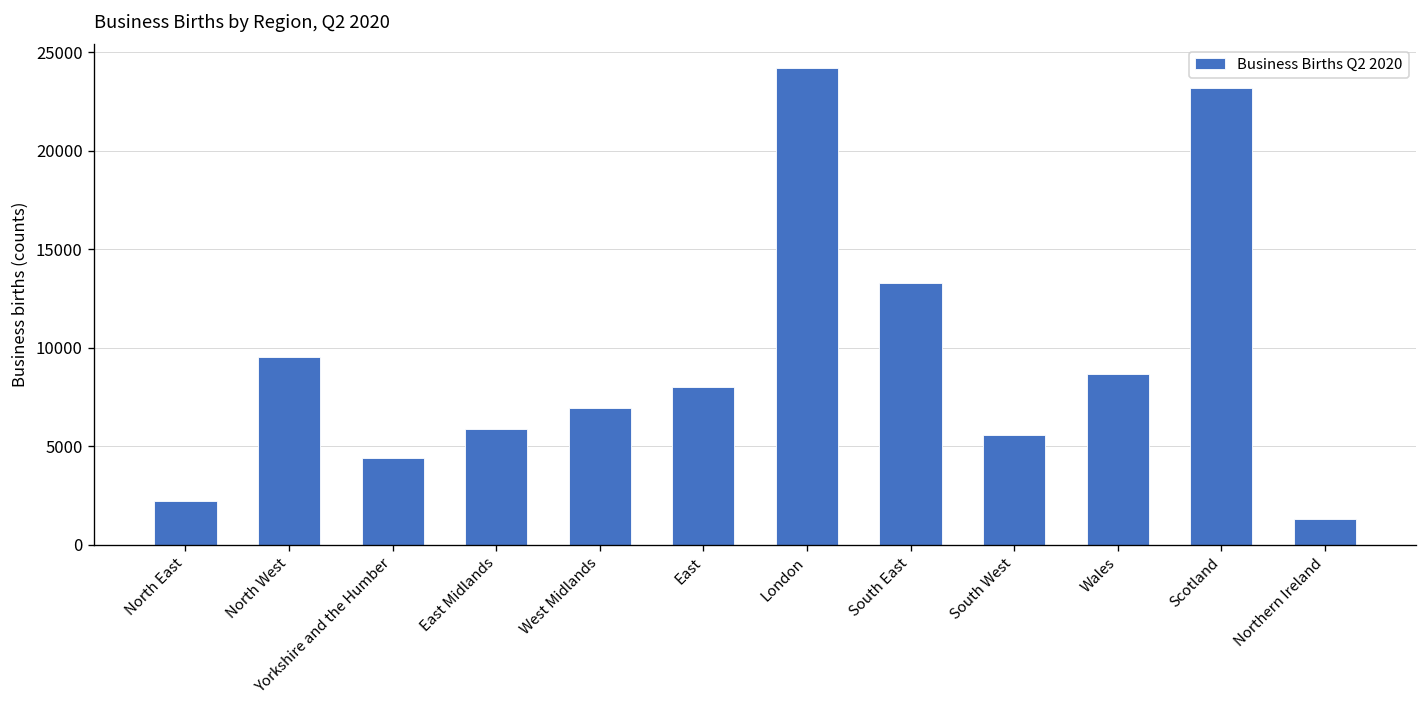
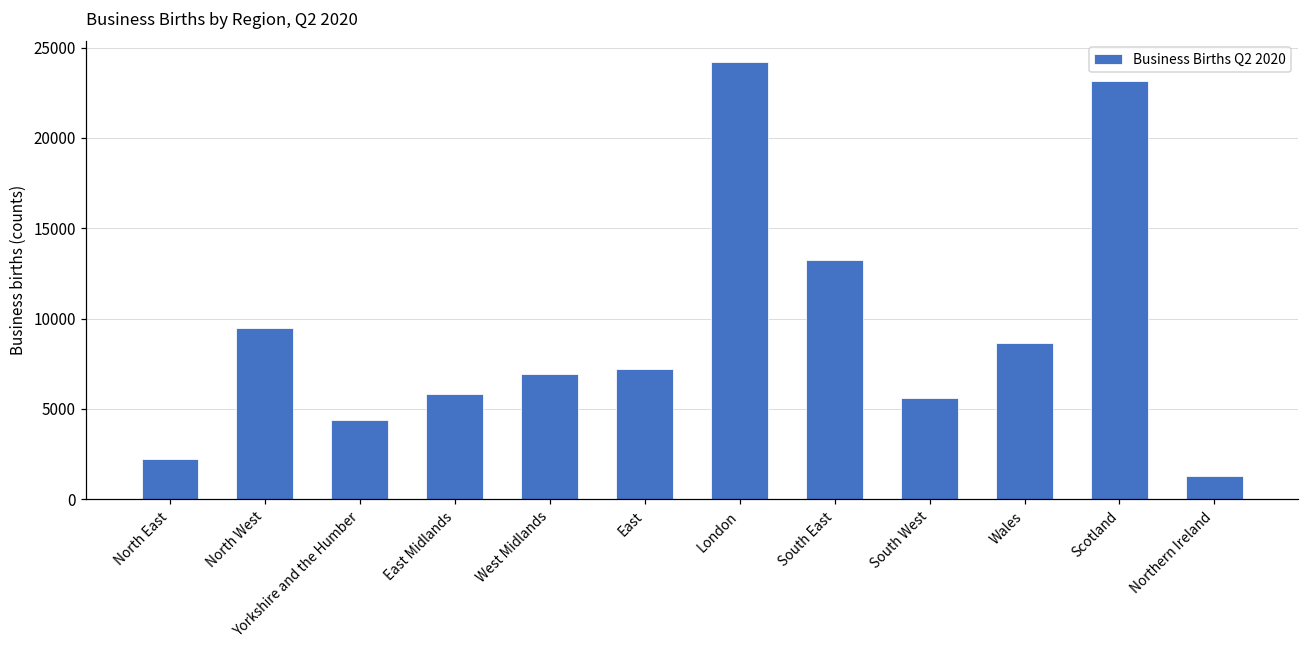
  {
    "North East": 2200,
    "North West": 9500,
    "Yorkshire and the Humber": 4400,
    "East Midlands": 5800,
    "West Midlands": 6900,
-   "East": 8000,
+   "East": 7200,
    "London": 24200,
    "South East": 13300,
    "South West": 5600,
    "Wales": 8600,
    "Scotland": 23200,
    "Northern Ireland": 1300
  }
